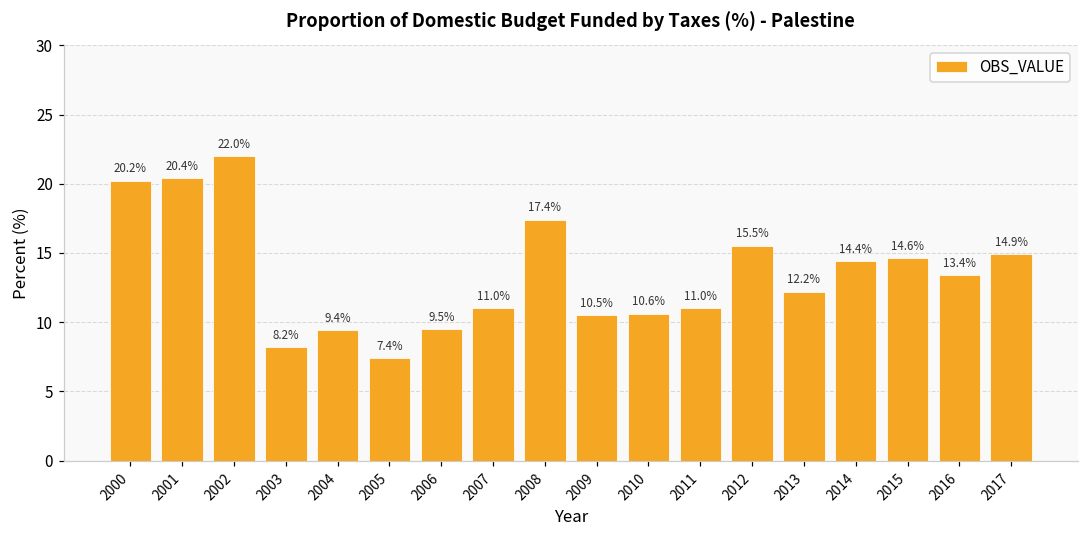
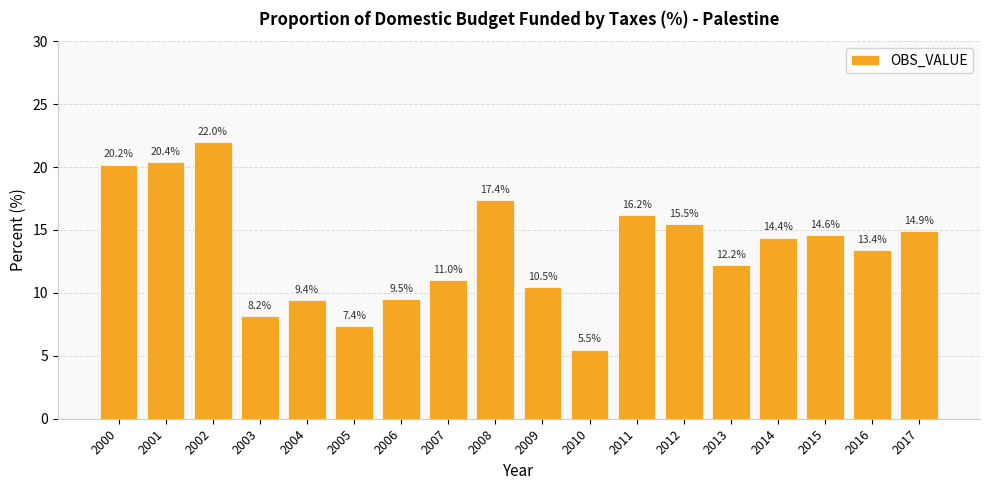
  {
    "2000": "20.2%",
    "2001": "20.4%",
    "2002": "22.0%",
    "2003": "8.2%",
    "2004": "9.4%",
    "2005": "7.4%",
    "2006": "9.5%",
    "2007": "11.0%",
    "2008": "17.4%",
    "2009": "10.5%",
-   "2010": "10.6%",
-   "2011": "11.0%",
+   "2010": "5.5%",
+   "2011": "16.2%",
    "2012": "15.5%",
    "2013": "12.2%",
    "2014": "14.4%",
    "2015": "14.6%",
    "2016": "13.4%",
    "2017": "14.9%"
  }
